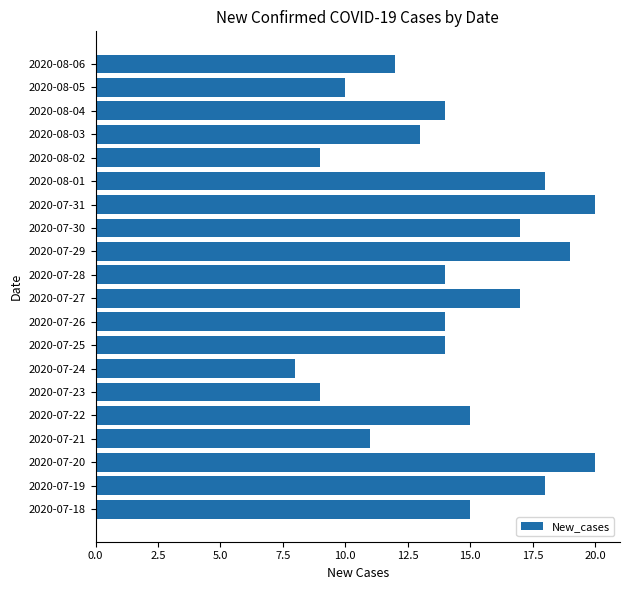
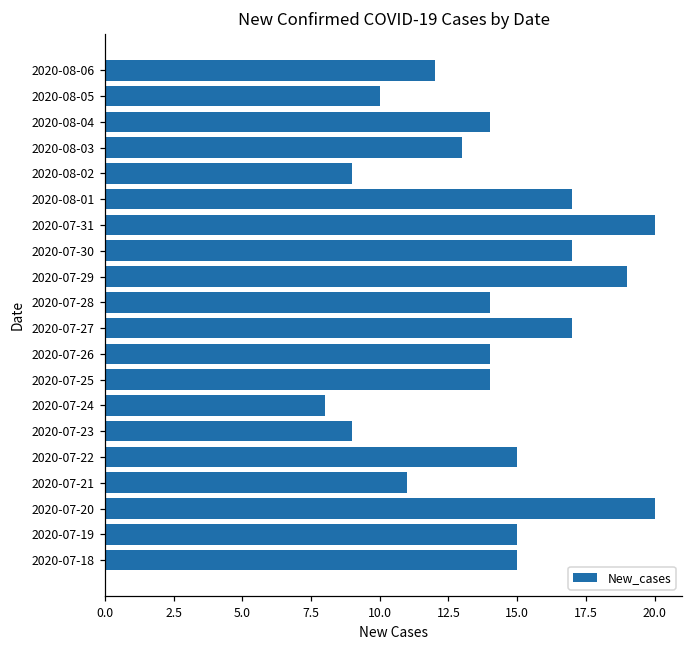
  {
    "2020-08-06": 12,
    "2020-08-05": 10,
    "2020-08-04": 14,
    "2020-08-03": 13,
    "2020-08-02": 9,
-   "2020-08-01": 18,
+   "2020-08-01": 17,
    "2020-07-31": 20,
    "2020-07-30": 17,
    "2020-07-29": 19,
    "2020-07-28": 14,
    "2020-07-27": 17,
    "2020-07-26": 14,
    "2020-07-25": 14,
    "2020-07-24": 8,
    "2020-07-23": 9,
    "2020-07-22": 15,
    "2020-07-21": 11,
    "2020-07-20": 20,
-   "2020-07-19": 18,
+   "2020-07-19": 15,
    "2020-07-18": 15
  }
